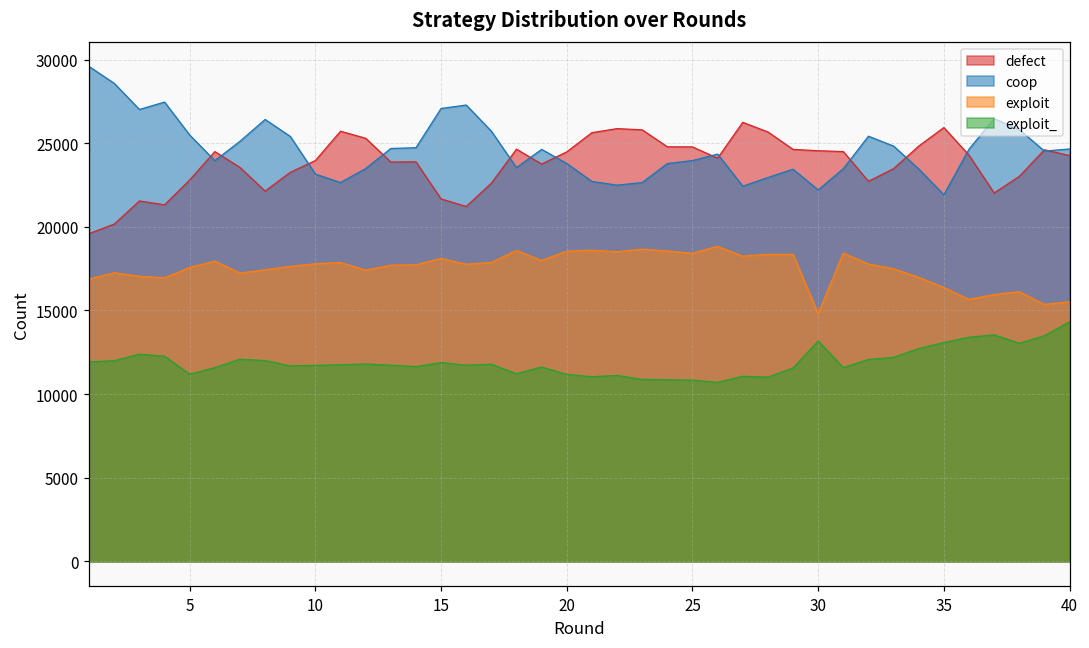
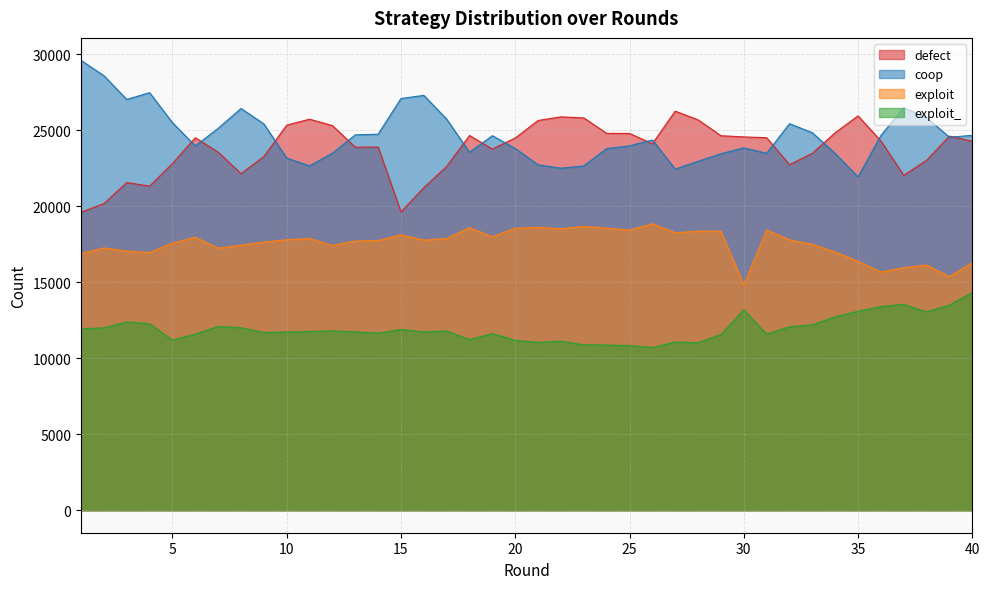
  {
    "defect": {
      "5": 22800,
-     "10": 24000,
-     "15": 21700,
+     "10": 25300,
+     "15": 19600,
      "20": 24500,
      "25": 24800,
      "30": 24600,
      "35": 25900,
      "40": 24300
    },
    "coop": {
      "5": 25500,
      "10": 23200,
      "15": 27100,
      "20": 23800,
      "25": 24000,
-     "30": 22200,
+     "30": 23800,
      "35": 21900,
      "40": 24700
    },
    "exploit": {
      "5": 17600,
      "10": 17800,
      "15": 18100,
      "20": 18500,
      "25": 18400,
      "30": 14800,
      "35": 16400,
-     "40": 15500
+     "40": 16300
    },
    "exploit_": {
      "5": 11200,
      "10": 11700,
      "15": 11900,
      "20": 11200,
      "25": 10800,
      "30": 13200,
      "35": 13100,
      "40": 14300
    }
  }
